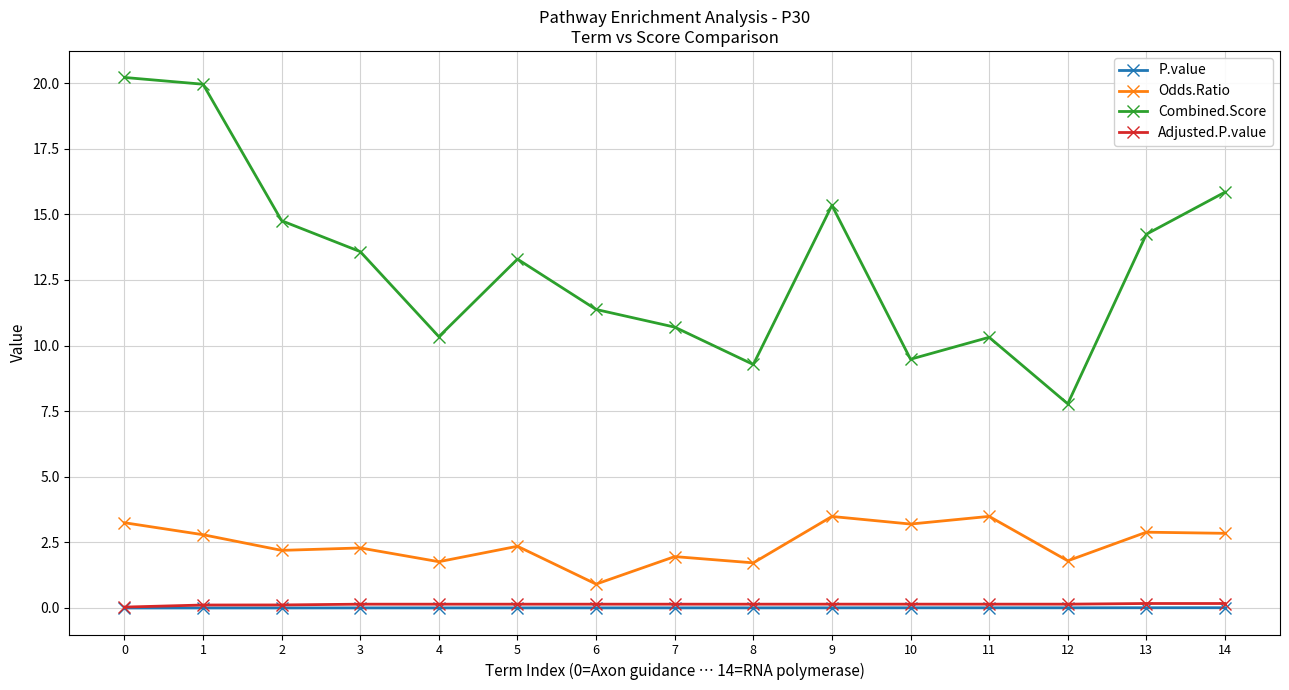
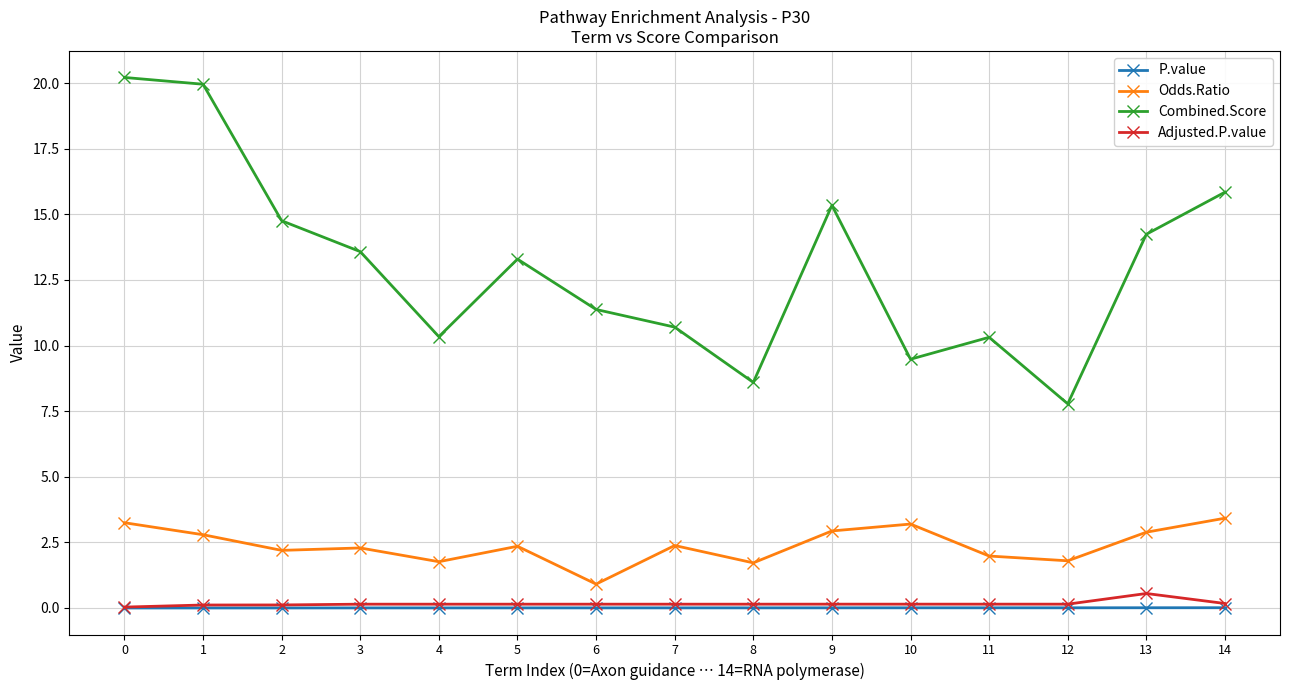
  {
    "P.value": {
      "1": 0.0,
      "2": 0.0,
      "3": 0.0,
      "4": 0.0,
      "5": 0.0,
      "6": 0.0,
      "7": 0.0,
      "8": 0.0,
      "9": 0.0,
      "10": 0.0,
      "11": 0.0,
      "12": 0.0,
      "13": 0.0,
      "14": 0.0
    },
    "Odds.Ratio": {
      "0": 3.2,
      "1": 2.8,
      "2": 2.2,
      "3": 2.3,
      "4": 1.8,
      "5": 2.4,
      "6": 0.9,
-     "7": 2.0,
+     "7": 2.4,
      "8": 1.7,
-     "9": 3.5,
+     "9": 2.9,
      "10": 3.2,
-     "11": 3.5,
+     "11": 2.0,
      "12": 1.8,
      "13": 2.9,
-     "14": 2.8
+     "14": 3.4
    },
    "Combined.Score": {
      "0": 20.2,
      "1": 20.0,
      "2": 14.8,
      "3": 13.6,
      "4": 10.3,
      "5": 13.3,
      "6": 11.4,
      "7": 10.7,
-     "8": 9.3,
+     "8": 8.6,
      "9": 15.3,
      "10": 9.5,
      "11": 10.3,
      "12": 7.8,
      "13": 14.2,
      "14": 15.8
    },
    "Adjusted.P.value": {
      "1": 0.1,
      "2": 0.1,
      "3": 0.1,
      "4": 0.1,
      "5": 0.1,
      "6": 0.1,
      "7": 0.1,
      "8": 0.1,
      "9": 0.1,
      "10": 0.1,
      "11": 0.1,
      "12": 0.1,
-     "13": 0.2,
+     "13": 0.6,
      "14": 0.2
    }
  }
